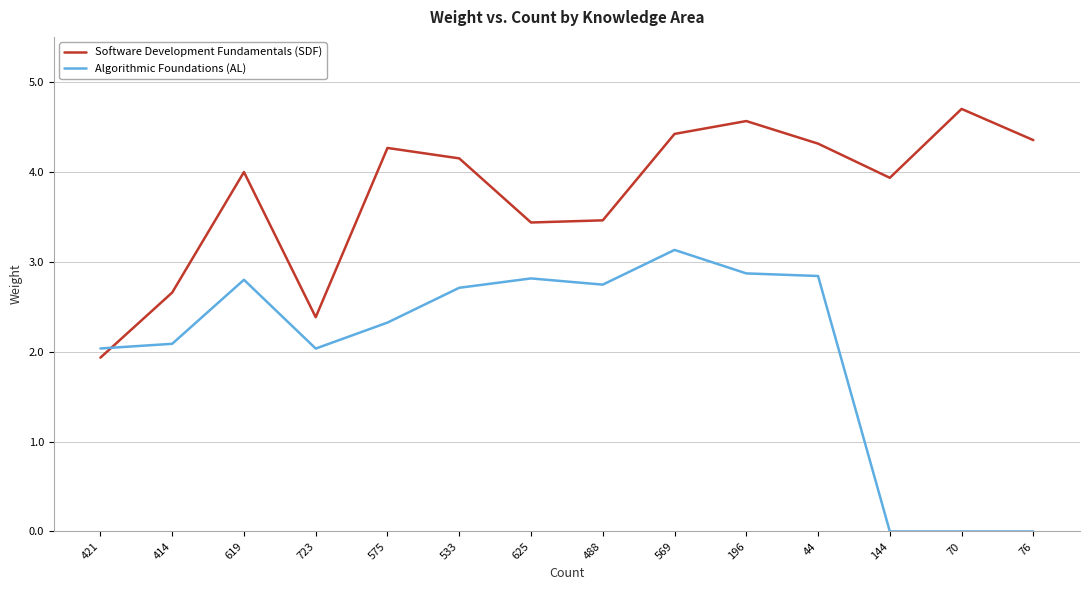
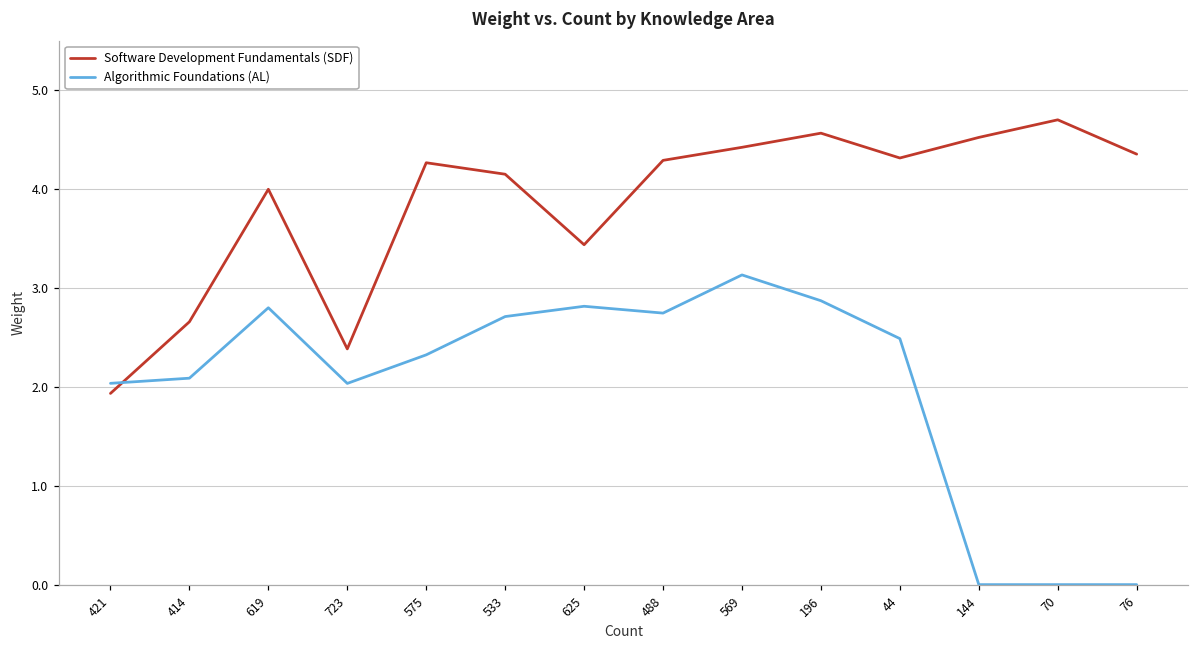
  {
    "Software Development Fundamentals (SDF)": {
      "421": 1.9,
      "414": 2.7,
      "619": 4.0,
      "723": 2.4,
      "575": 4.3,
      "533": 4.1,
      "625": 3.4,
-     "488": 3.5,
+     "488": 4.3,
      "569": 4.4,
      "196": 4.6,
      "44": 4.3,
-     "144": 3.9,
+     "144": 4.5,
      "70": 4.7,
      "76": 4.4
    },
    "Algorithmic Foundations (AL)": {
      "421": 2.0,
      "414": 2.1,
      "619": 2.8,
      "723": 2.0,
      "575": 2.3,
      "533": 2.7,
      "625": 2.8,
      "488": 2.7,
      "569": 3.1,
      "196": 2.9,
-     "44": 2.8,
+     "44": 2.5,
      "144": 0.0,
      "70": 0.0,
      "76": 0.0
    }
  }
